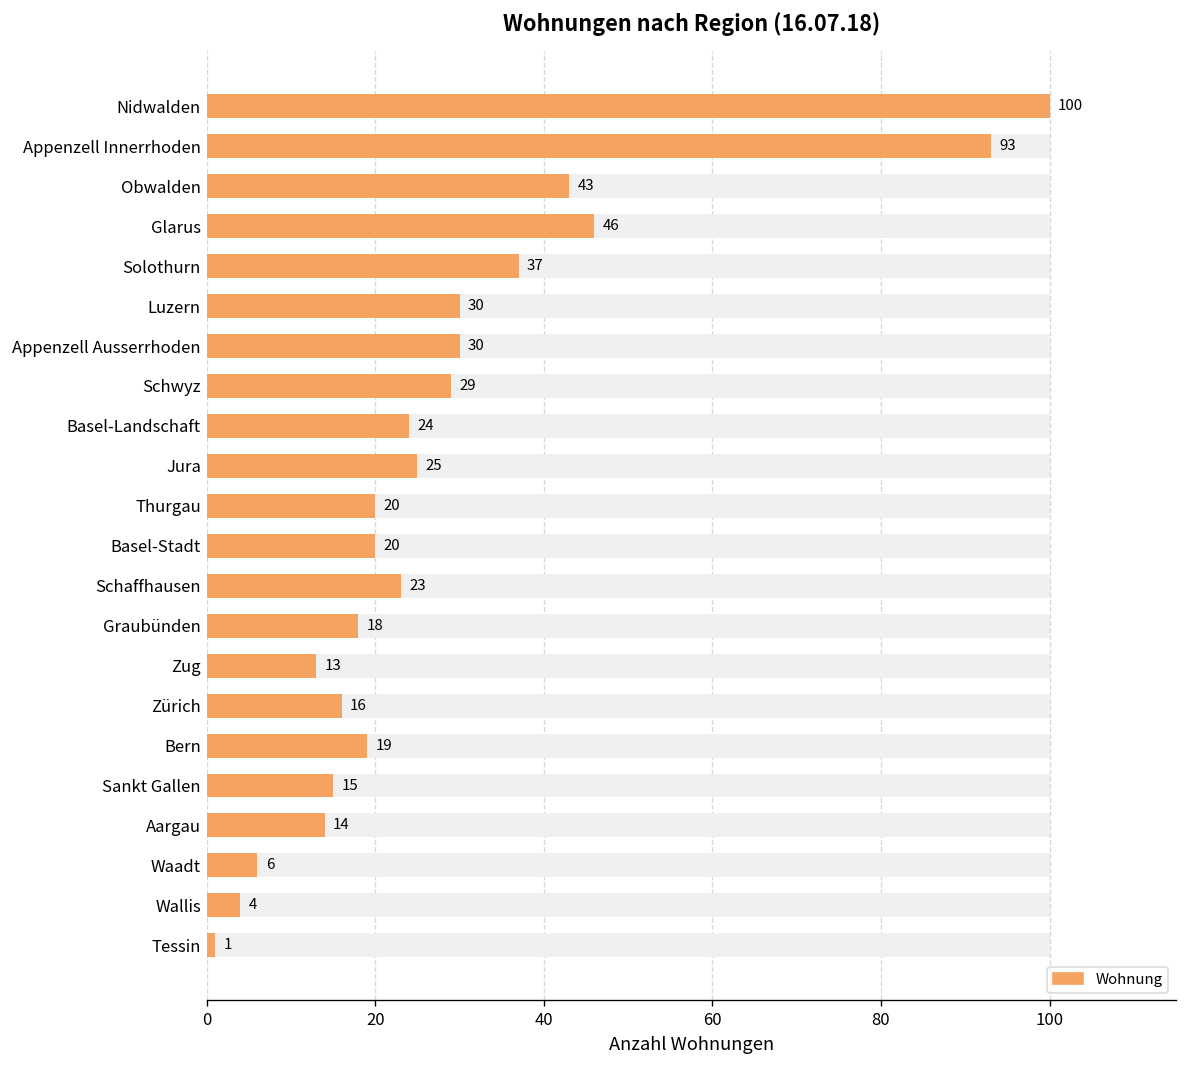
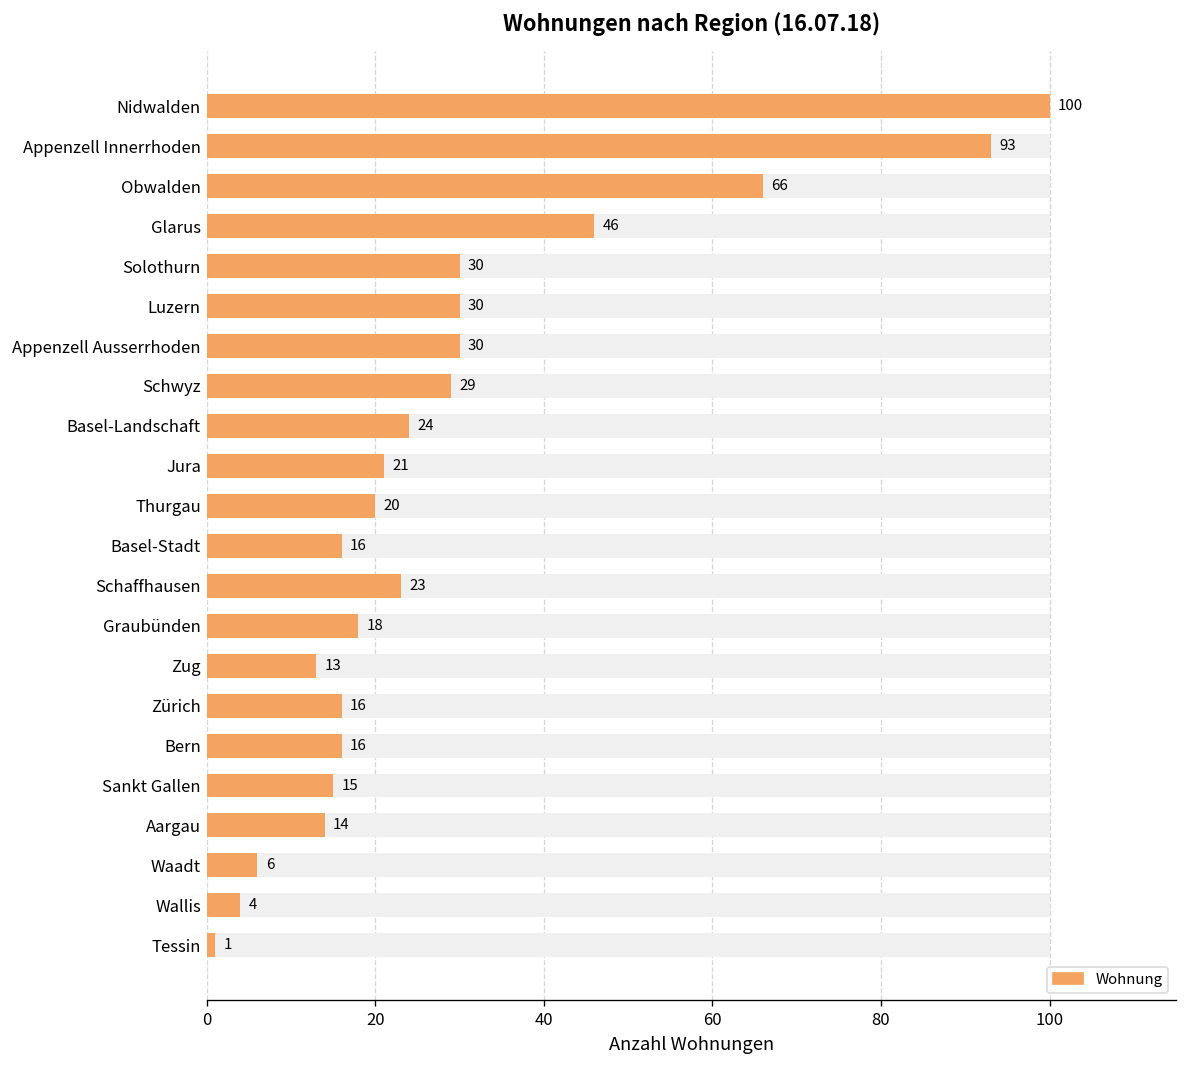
  {
    "Wohnung": {
      "Nidwalden": 100,
-     "Obwalden": 43,
-     "Solothurn": 37,
-     "Jura": 25,
-     "Basel-Stadt": 20,
-     "Bern": 19
+     "Obwalden": 66,
+     "Solothurn": 30,
+     "Jura": 21,
+     "Basel-Stadt": 16,
+     "Bern": 16
    }
  }
